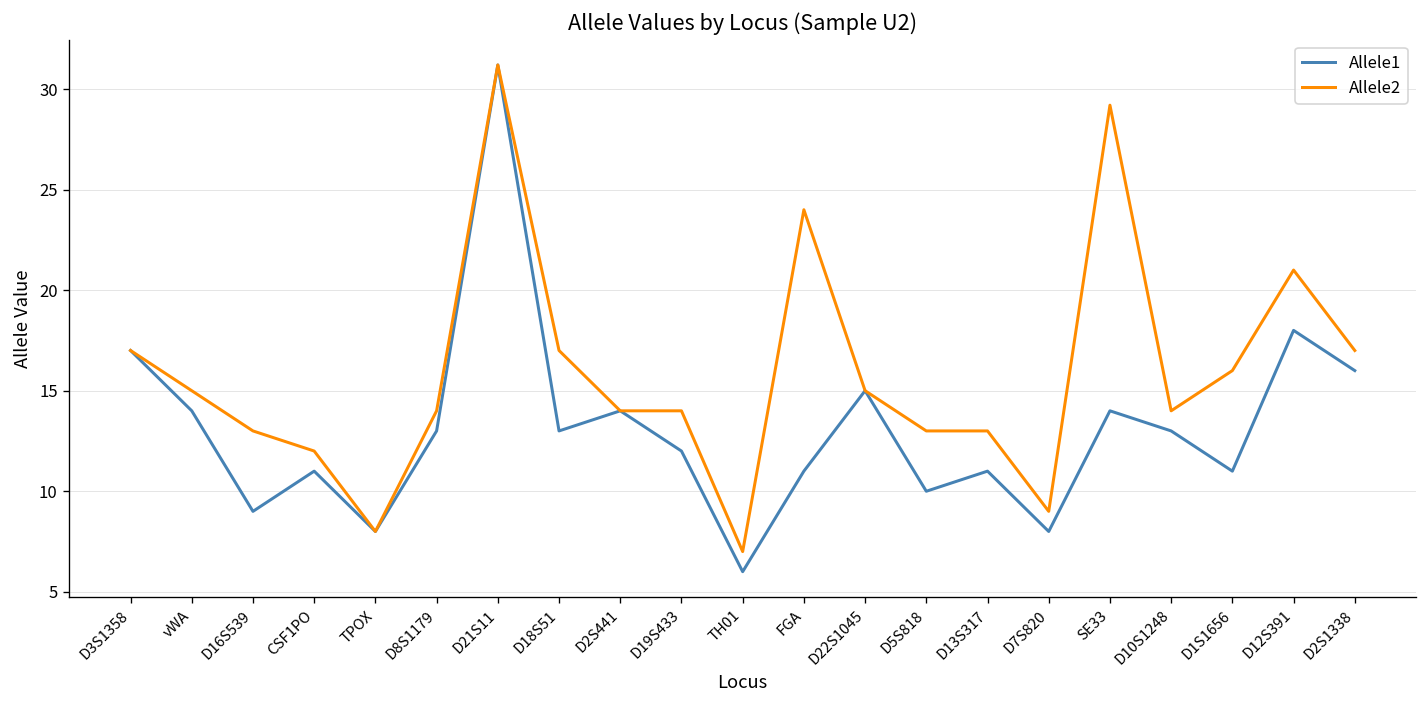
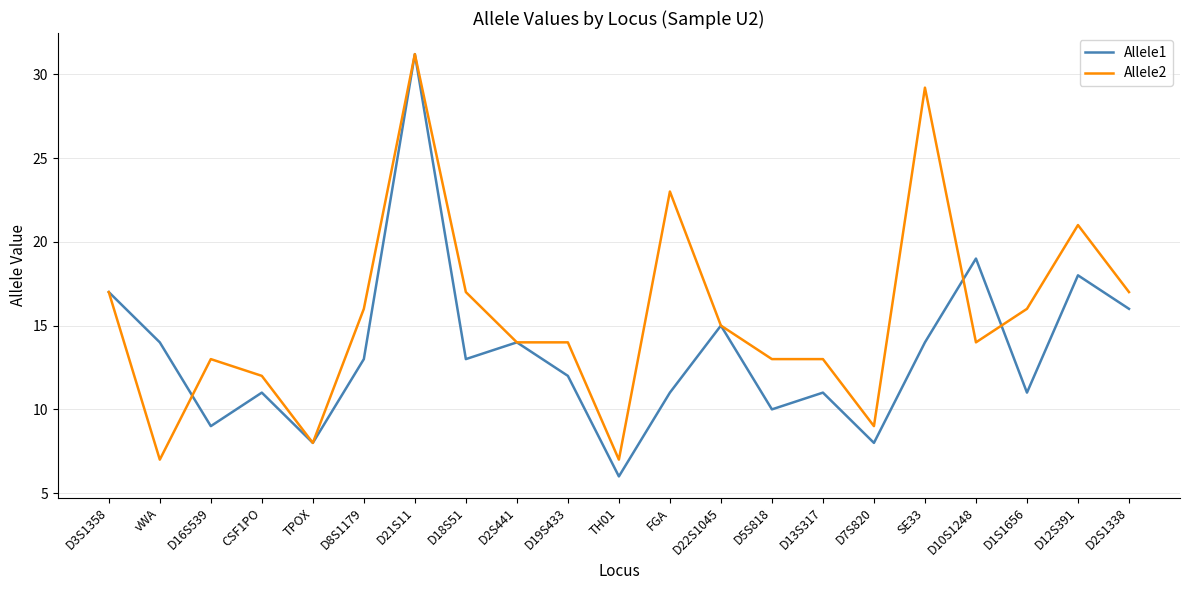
  {
    "Allele1": {
      "vWA": 14,
      "D16S539": 9,
      "CSF1PO": 11,
      "D8S1179": 13,
      "D18S51": 13,
      "D19S433": 12,
      "TH01": 6,
      "FGA": 11,
      "D5S818": 10,
      "D13S317": 11,
      "D7S820": 8,
      "SE33": 14,
-     "D10S1248": 13,
+     "D10S1248": 19,
      "D1S1656": 11,
      "D12S391": 18,
      "D2S1338": 16
    },
    "Allele2": {
-     "vWA": 15,
+     "vWA": 7,
      "D16S539": 13,
      "CSF1PO": 12,
-     "D8S1179": 14,
+     "D8S1179": 16,
      "D18S51": 17,
      "D19S433": 14,
      "TH01": 7,
-     "FGA": 24,
+     "FGA": 23,
      "D5S818": 13,
      "D13S317": 13,
      "D7S820": 9,
      "SE33": 29.2,
      "D10S1248": 14,
      "D1S1656": 16,
      "D12S391": 21,
      "D2S1338": 17
    }
  }
